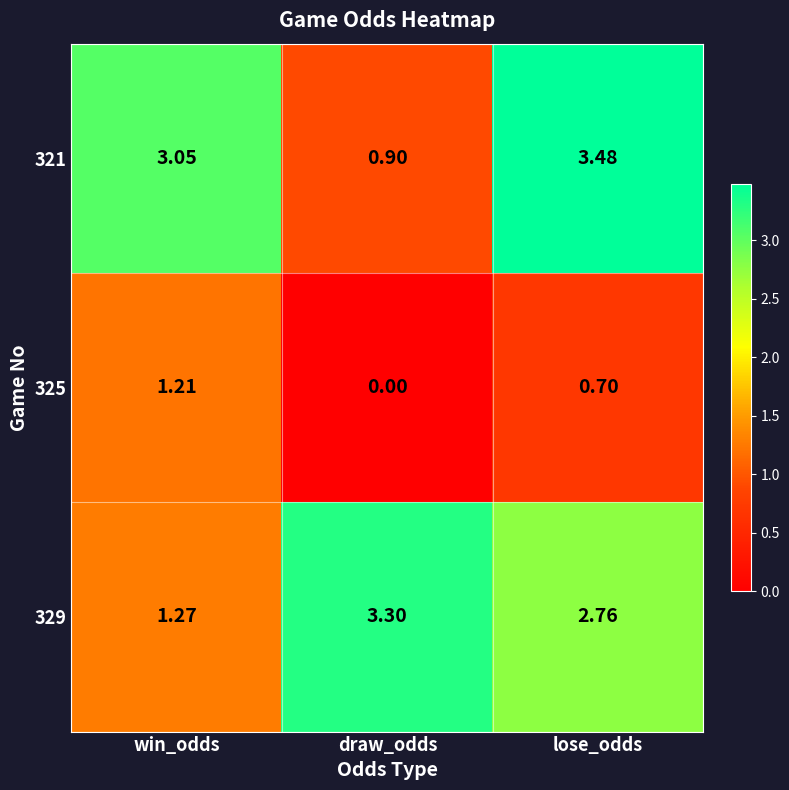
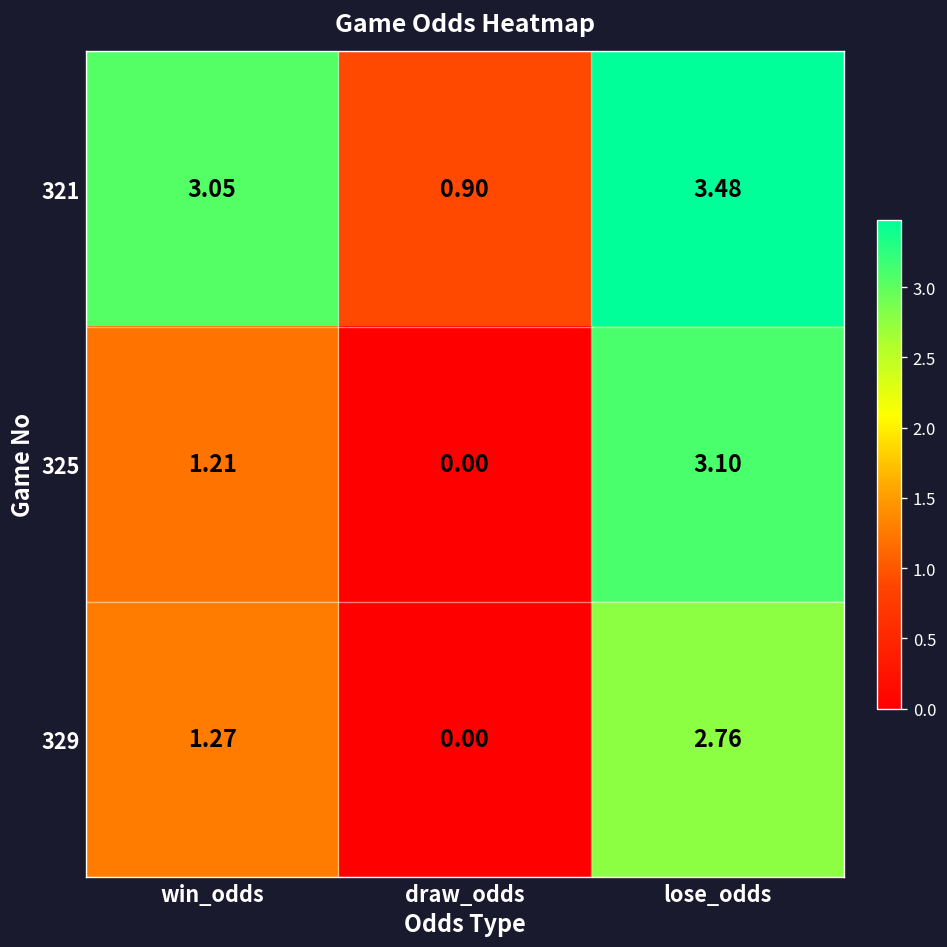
  {
    "321": {
      "win_odds": 3.05,
      "draw_odds": 0.90,
      "lose_odds": 3.48
    },
    "325": {
      "win_odds": 1.21,
      "draw_odds": 0.00,
-     "lose_odds": 0.70
+     "lose_odds": 3.10
    },
    "329": {
      "win_odds": 1.27,
-     "draw_odds": 3.30,
+     "draw_odds": 0.00,
      "lose_odds": 2.76
    }
  }
